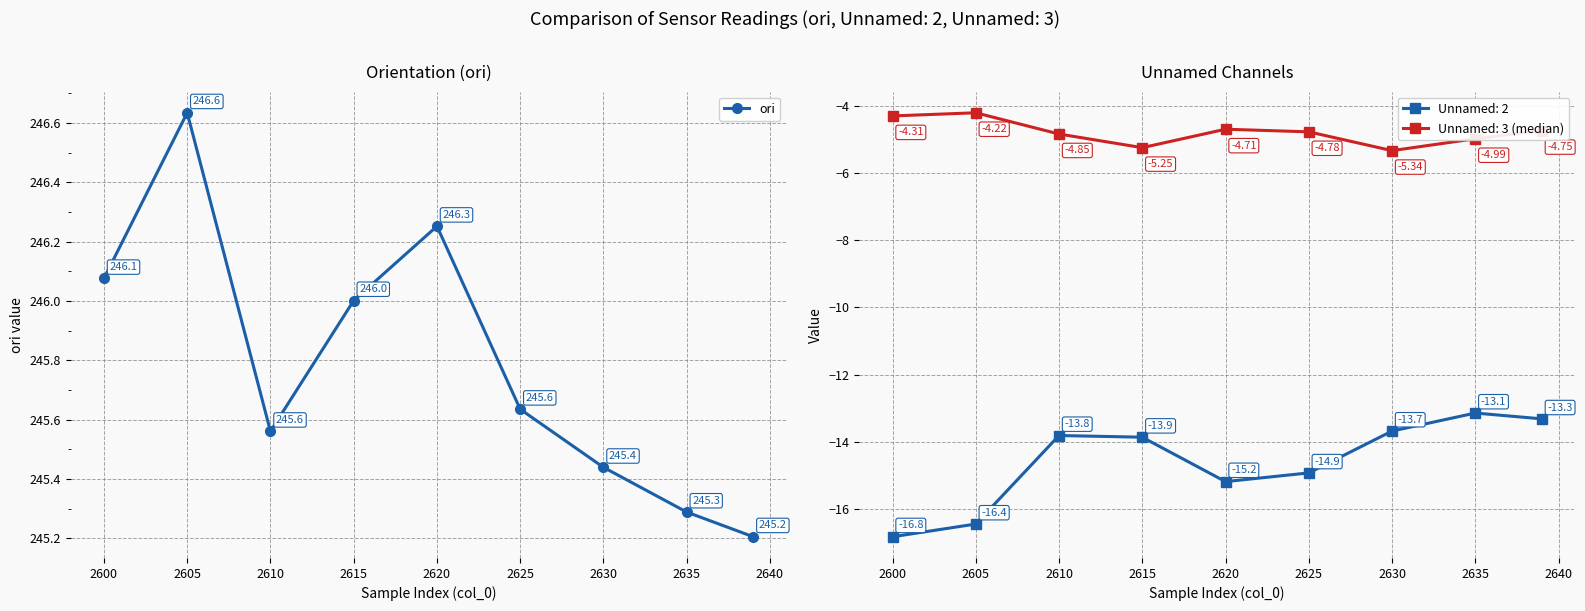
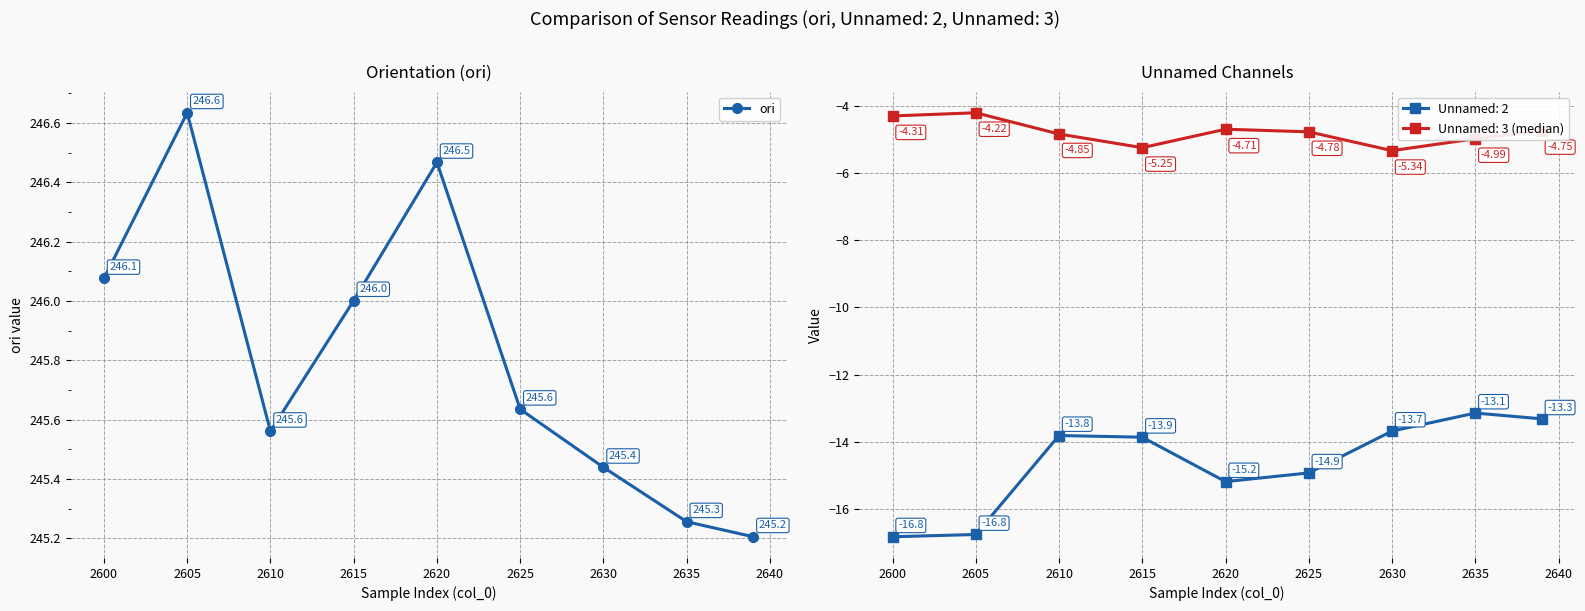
  {
    "Orientation (ori)": {
-     "2620": 246.3,
-     "2635": 245.29
+     "2620": 246.5,
+     "2635": 245.26
    },
    "Unnamed Channels": {
      "Unnamed: 2": {
-       "2605": -16.4
+       "2605": -16.8
      }
    }
  }
